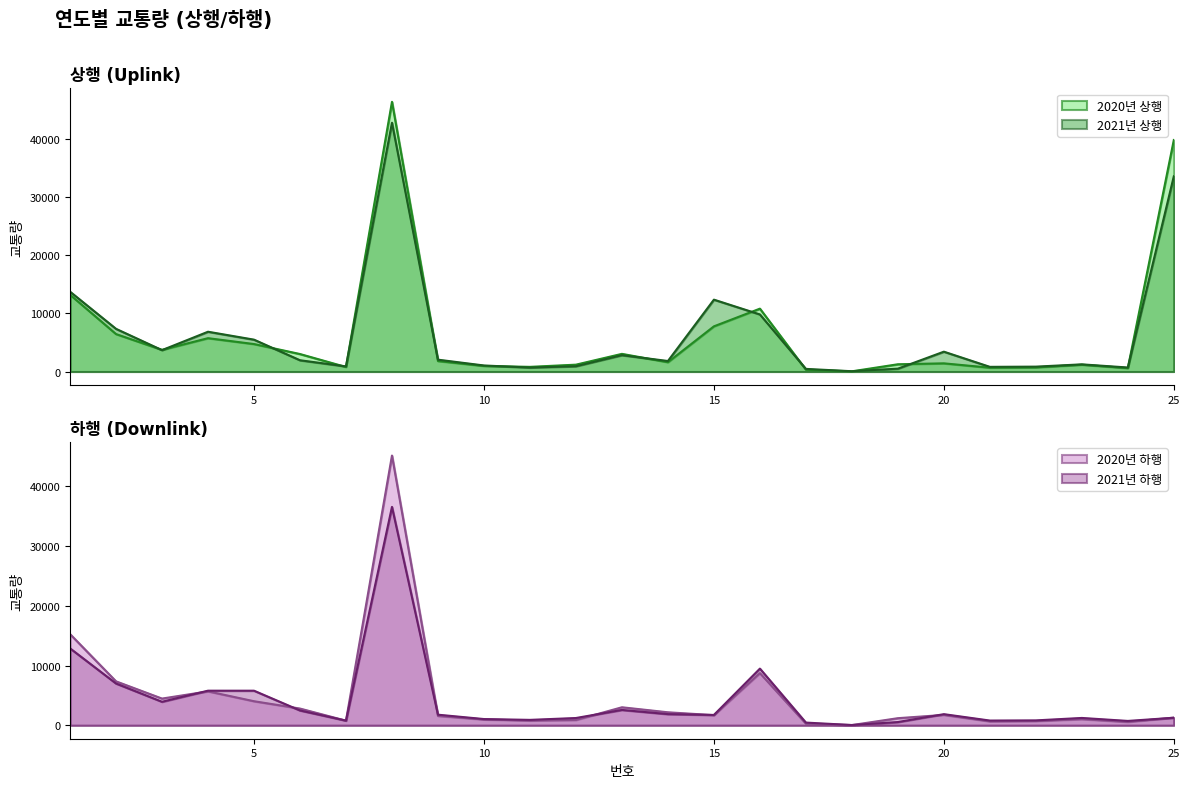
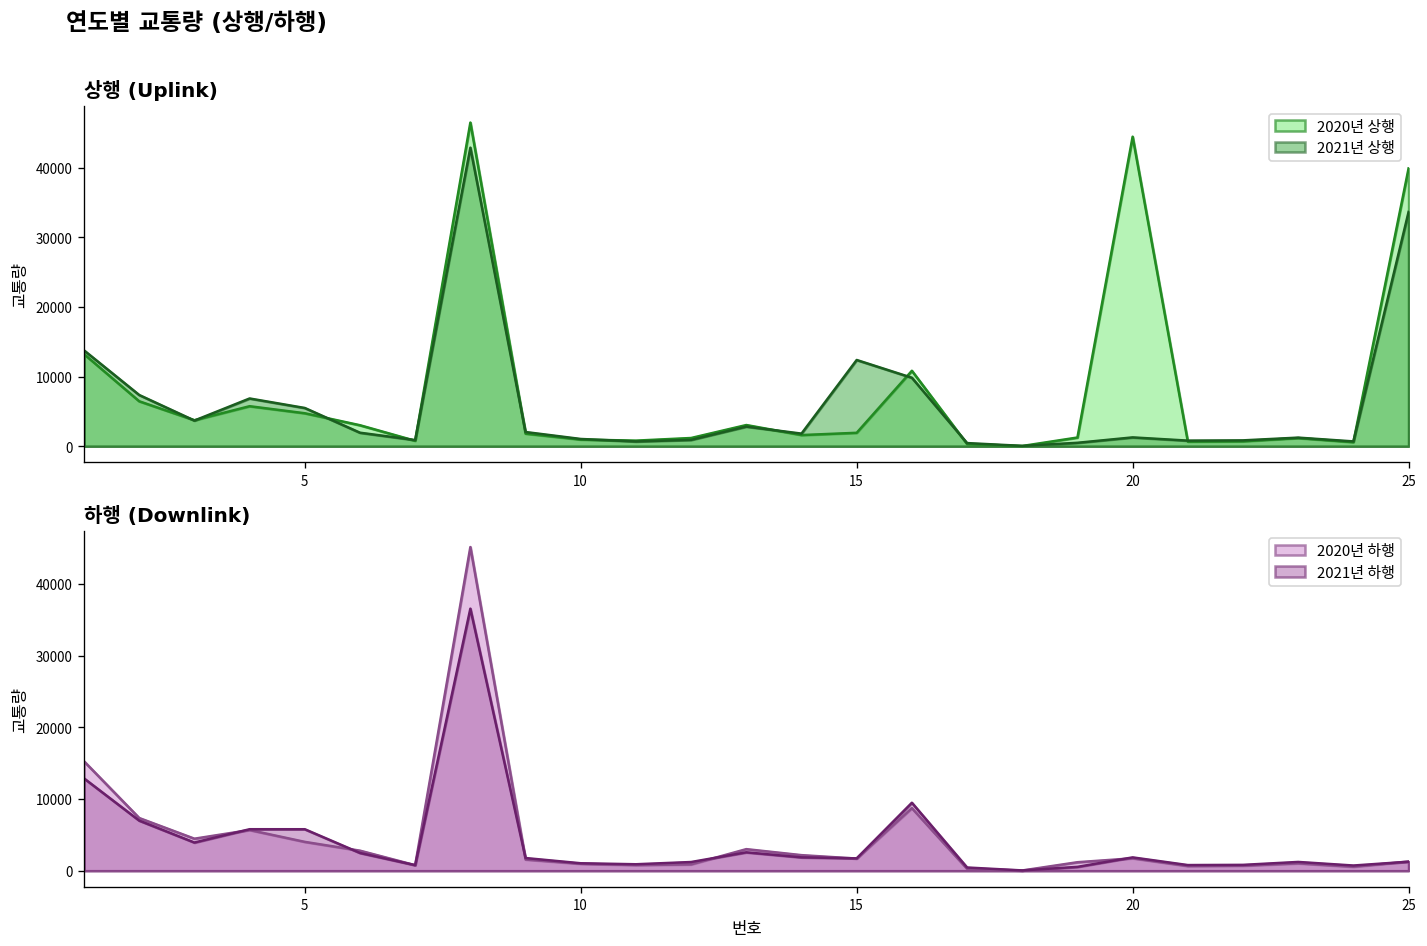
  {
    "상행 (Uplink)": {
      "2020년 상행": {
        "5": 5000,
-       "15": 8000,
-       "20": 1000,
+       "15": 2000,
+       "20": 44000,
        "25": 40000
      },
      "2021년 상행": {
        "5": 5000,
        "15": 12000,
-       "20": 3000,
+       "20": 1000,
        "25": 34000
      }
    }
  }
